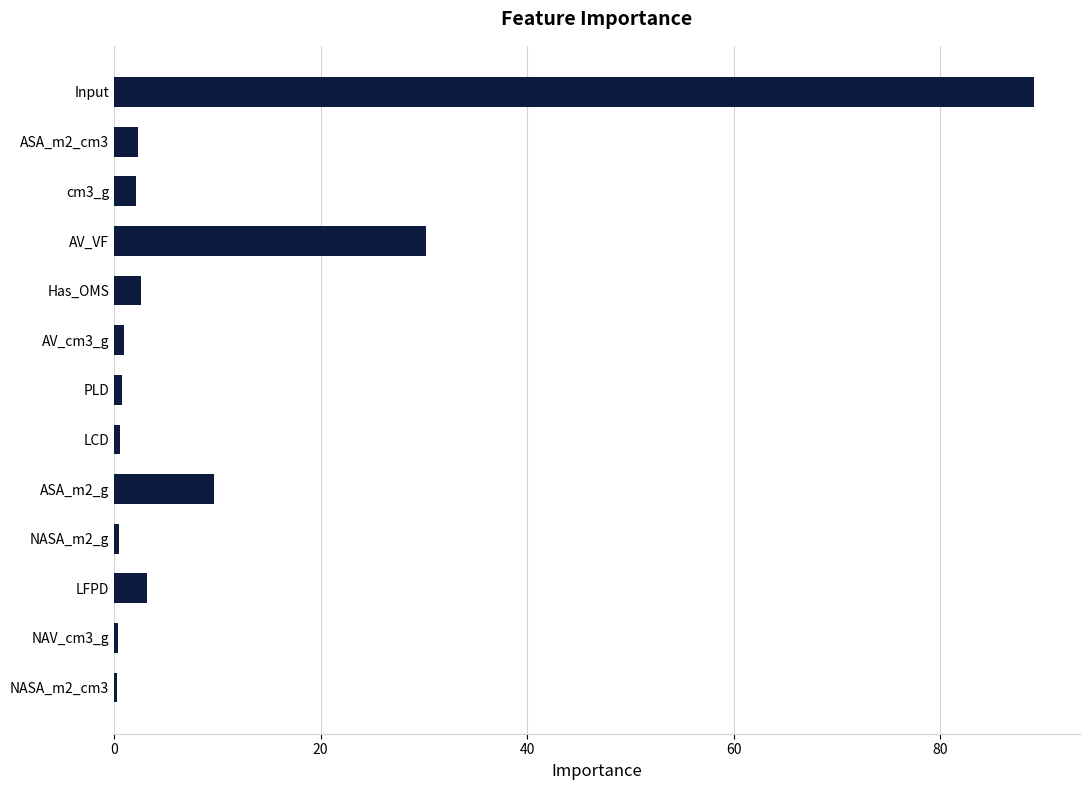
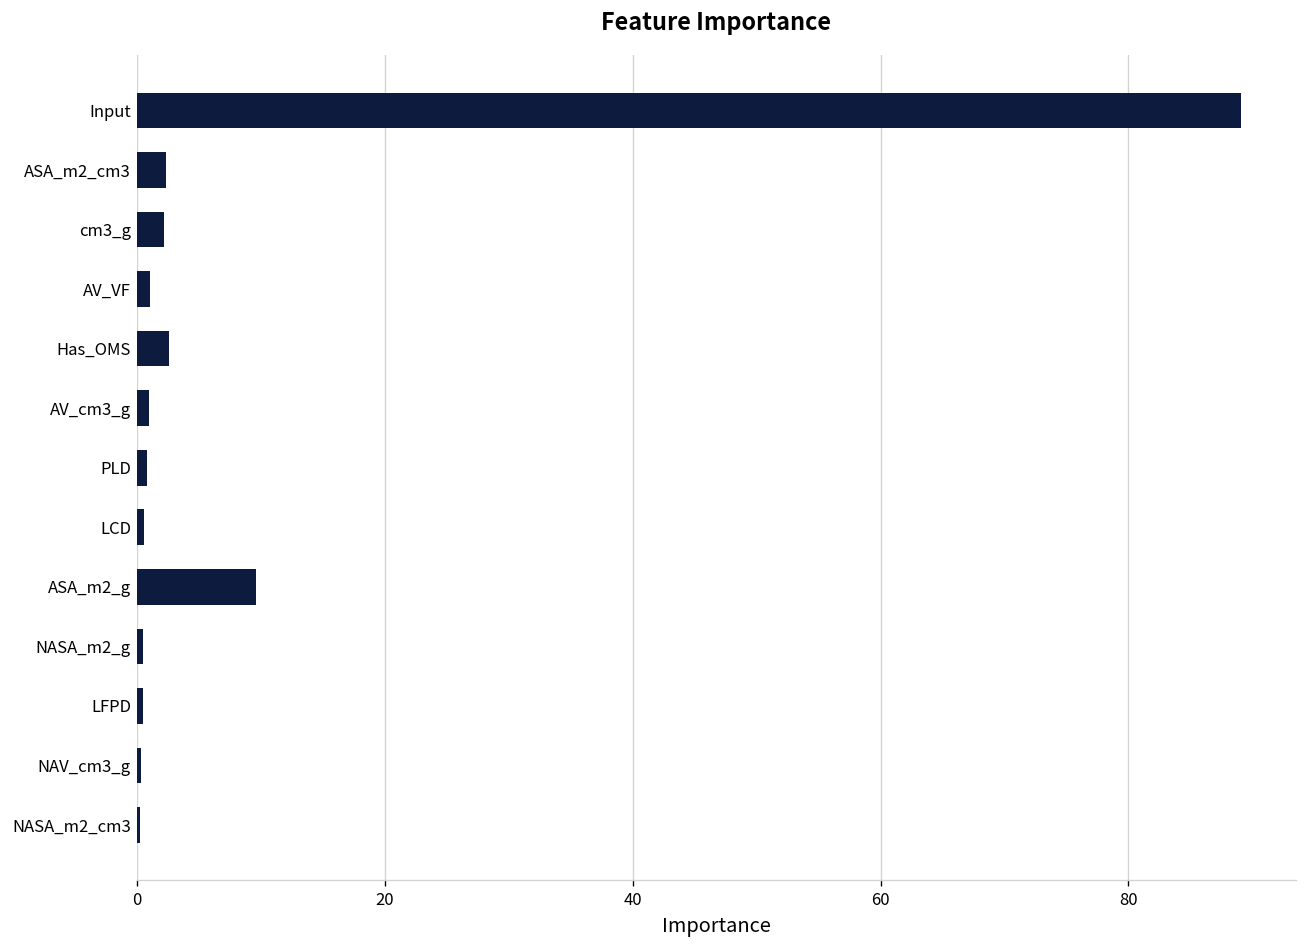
  {
    "Input": 89.1,
    "ASA_m2_cm3": 2.3,
    "cm3_g": 2.2,
-   "AV_VF": 30.2,
+   "AV_VF": 1.1,
    "Has_OMS": 2.6,
    "AV_cm3_g": 0.9,
    "PLD": 0.8,
    "LCD": 0.5,
    "ASA_m2_g": 9.6,
    "NASA_m2_g": 0.5,
-   "LFPD": 3.2,
+   "LFPD": 0.5,
    "NAV_cm3_g": 0.4,
    "NASA_m2_cm3": 0.3
  }
